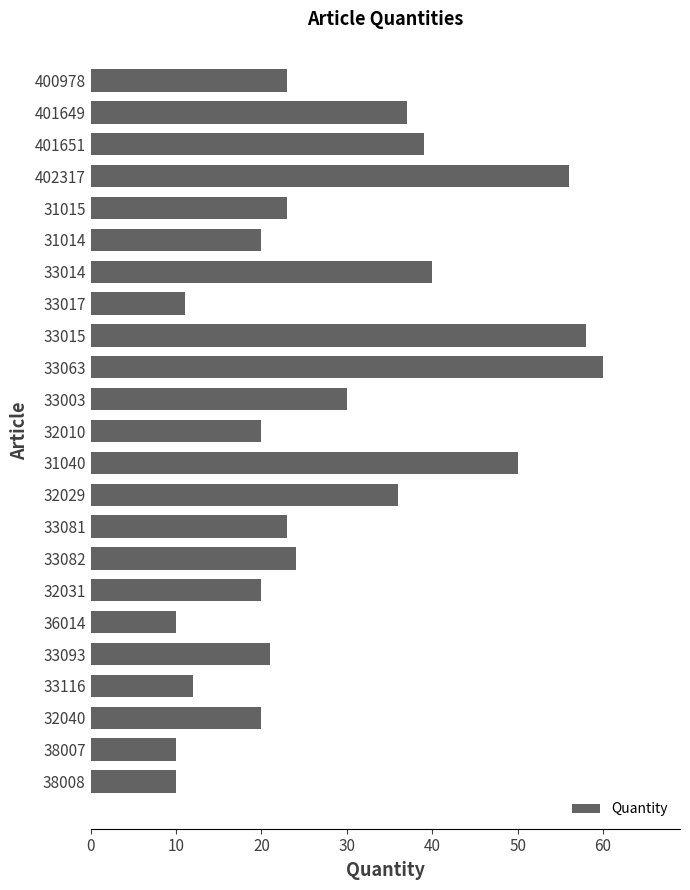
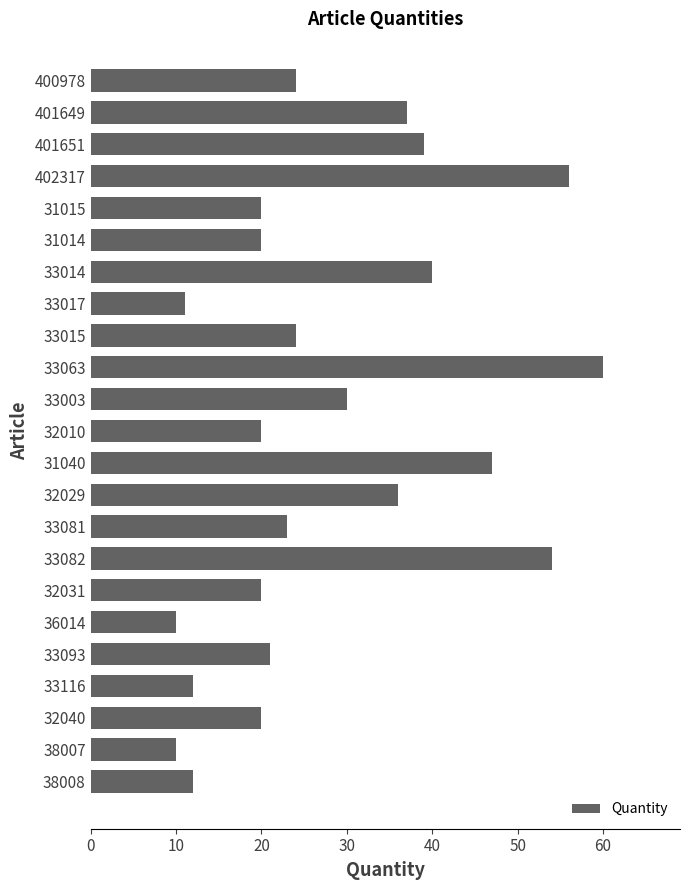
  {
-   "400978": 23,
+   "400978": 24,
    "401649": 37,
    "401651": 39,
    "402317": 56,
-   "31015": 23,
+   "31015": 20,
    "31014": 20,
    "33014": 40,
    "33017": 11,
-   "33015": 58,
+   "33015": 24,
    "33063": 60,
    "33003": 30,
    "32010": 20,
-   "31040": 50,
+   "31040": 47,
    "32029": 36,
    "33081": 23,
-   "33082": 24,
+   "33082": 54,
    "32031": 20,
    "36014": 10,
    "33093": 21,
    "33116": 12,
    "32040": 20,
    "38007": 10,
-   "38008": 10
+   "38008": 12
  }
